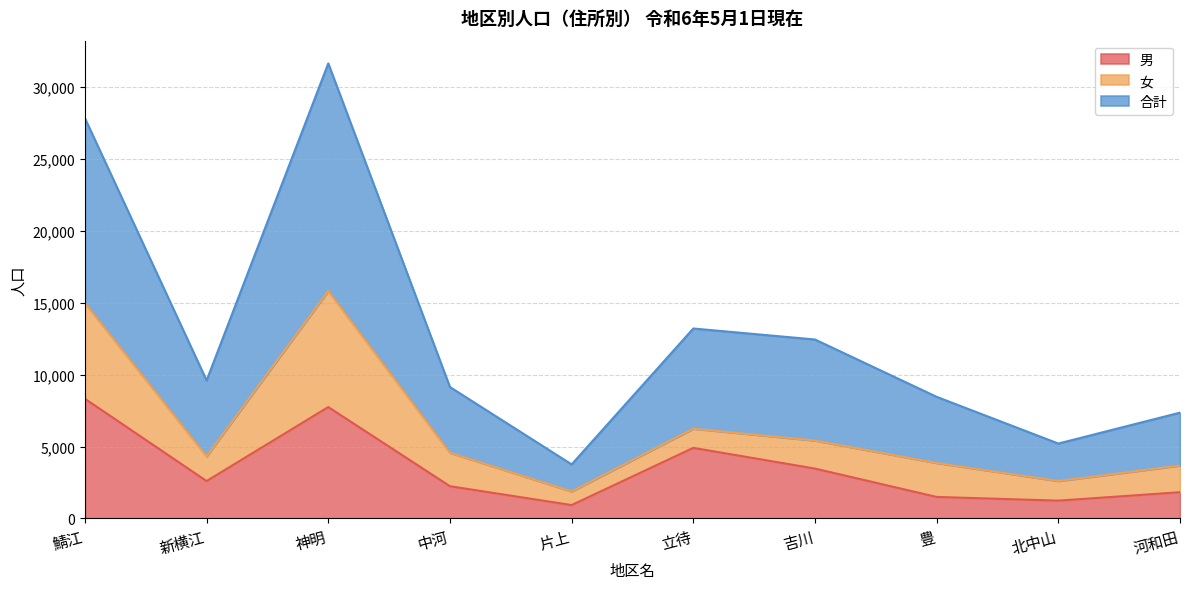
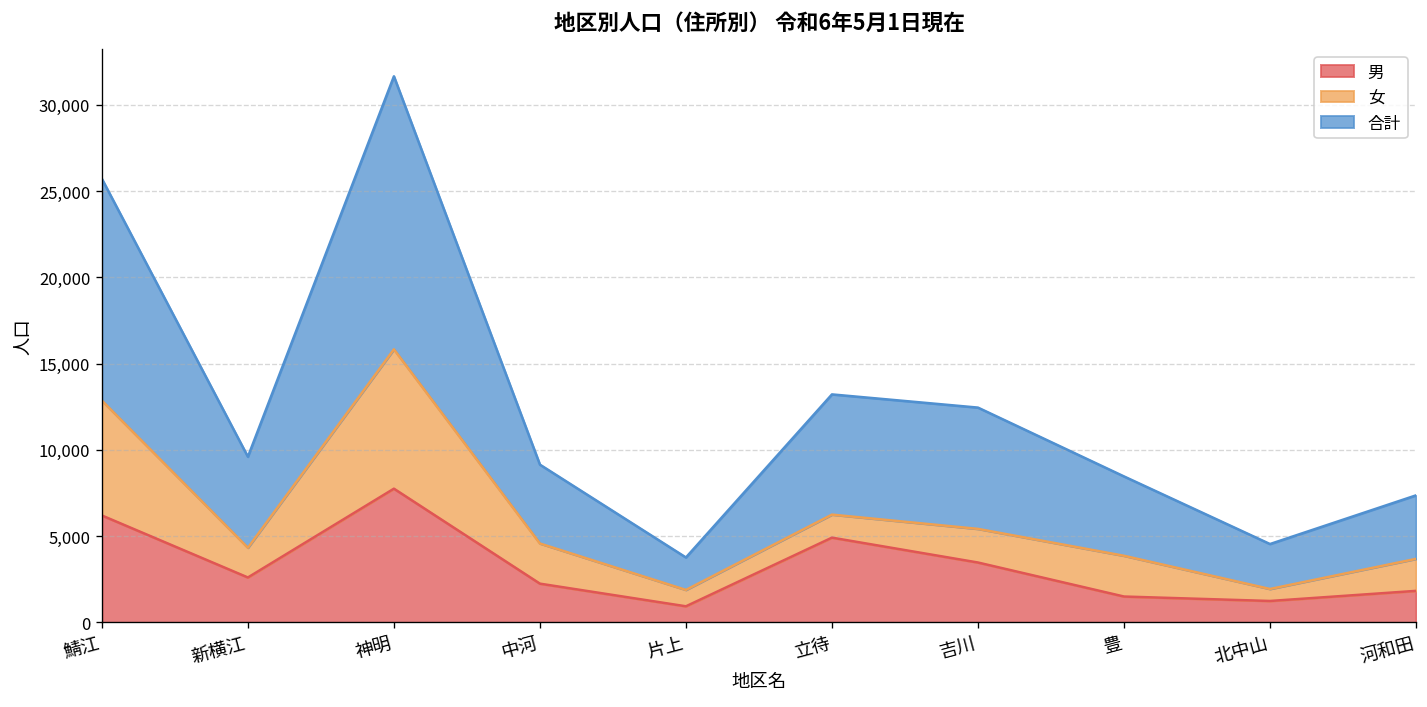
  {
    "男": {
-     "鯖江": "8,300",
+     "鯖江": "6,200",
      "新横江": "2,600",
      "神明": "7,700",
      "中河": "2,200",
      "片上": "900",
      "立待": "4,900",
      "吉川": "3,500",
      "豊": "1,500",
      "北中山": "1,200",
      "河和田": "1,800"
    },
    "女": {
      "鯖江": "6,700",
      "新横江": "1,700",
      "神明": "8,100",
      "中河": "2,300",
      "片上": "900",
      "立待": "1,300",
      "吉川": "1,900",
      "豊": "2,400",
-     "北中山": "1,400",
+     "北中山": "700",
      "河和田": "1,900"
    },
    "合計": {
      "鯖江": "12,900",
      "新横江": "5,300",
      "神明": "15,800",
      "中河": "4,600",
      "片上": "1,900",
      "立待": "7,000",
      "吉川": "7,000",
      "豊": "4,600",
      "北中山": "2,600",
      "河和田": "3,700"
    }
  }
